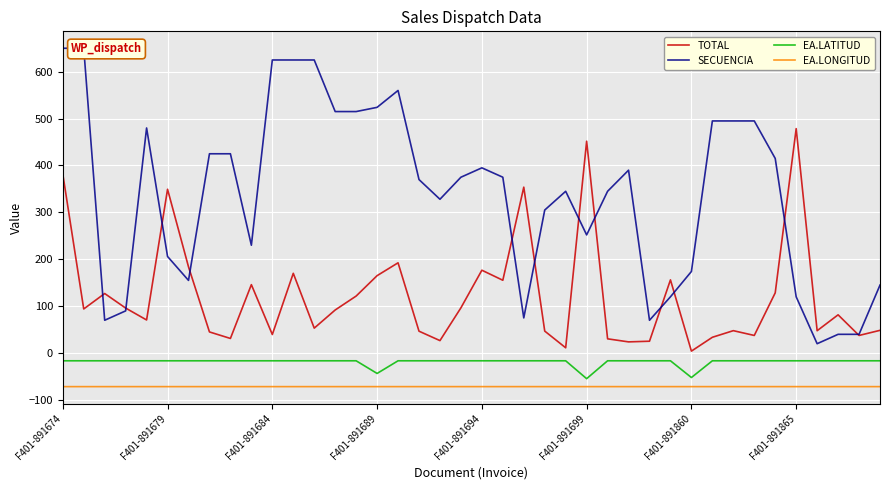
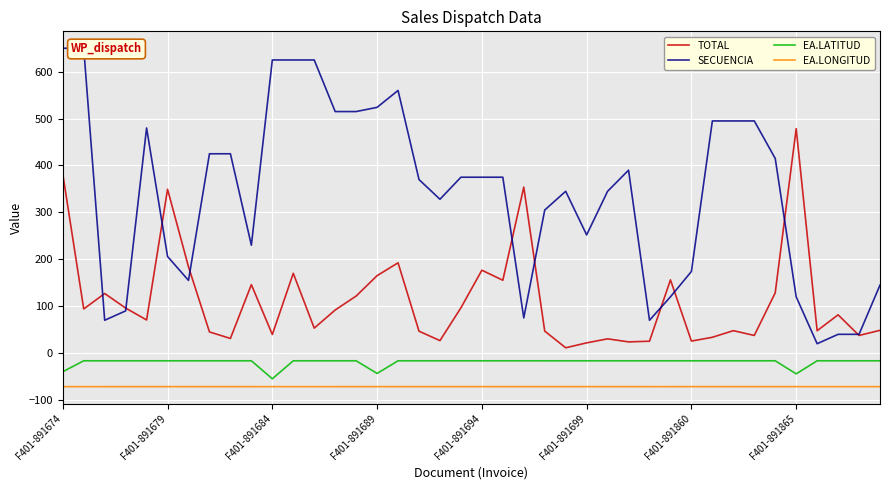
  {
    "TOTAL": {
      "F401-891674": 380,
      "F401-891679": 350,
      "F401-891684": 40,
      "F401-891689": 170,
      "F401-891694": 180,
-     "F401-891699": 450,
-     "F401-891860": 0,
+     "F401-891699": 20,
+     "F401-891860": 30,
      "F401-891865": 480
    },
    "SECUENCIA": {
      "F401-891674": 650,
      "F401-891679": 210,
      "F401-891684": 630,
      "F401-891689": 520,
-     "F401-891694": 400,
+     "F401-891694": 380,
      "F401-891699": 250,
      "F401-891860": 170,
      "F401-891865": 120
    },
    "EA.LATITUD": {
-     "F401-891674": -20,
+     "F401-891674": -40,
      "F401-891679": -20,
-     "F401-891684": -20,
+     "F401-891684": -50,
      "F401-891689": -40,
      "F401-891694": -20,
-     "F401-891699": -50,
-     "F401-891860": -50,
-     "F401-891865": -20
+     "F401-891699": -20,
+     "F401-891860": -20,
+     "F401-891865": -40
    },
    "EA.LONGITUD": {
      "F401-891674": -70,
      "F401-891679": -70,
      "F401-891684": -70,
      "F401-891689": -70,
      "F401-891694": -70,
      "F401-891699": -70,
      "F401-891860": -70,
      "F401-891865": -70
    }
  }
